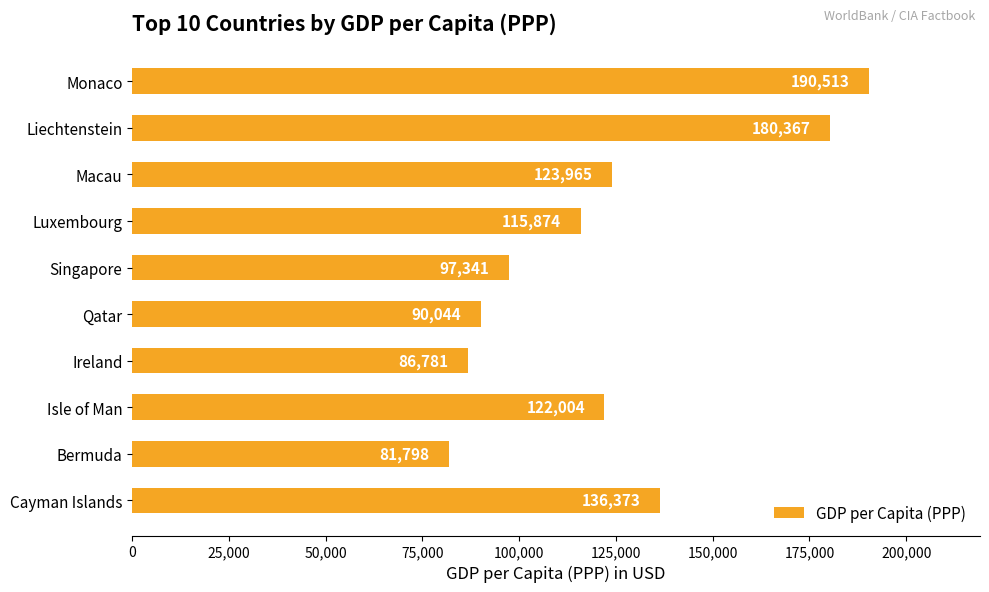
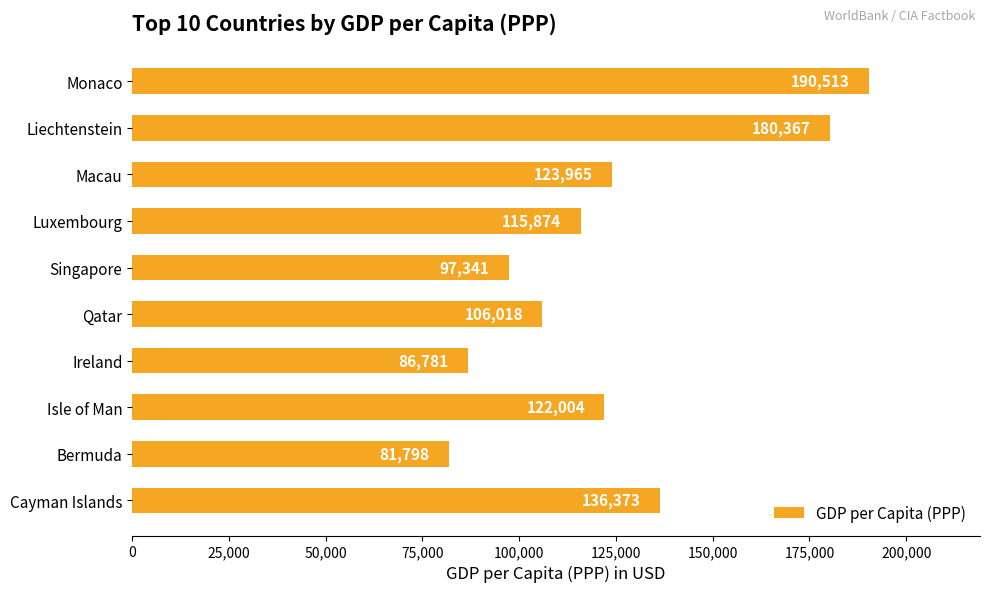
  {
    "Monaco": "190,513",
    "Liechtenstein": "180,367",
    "Macau": "123,965",
    "Luxembourg": "115,874",
    "Singapore": "97,341",
-   "Qatar": "90,044",
+   "Qatar": "106,018",
    "Ireland": "86,781",
    "Isle of Man": "122,004",
    "Bermuda": "81,798",
    "Cayman Islands": "136,373"
  }
